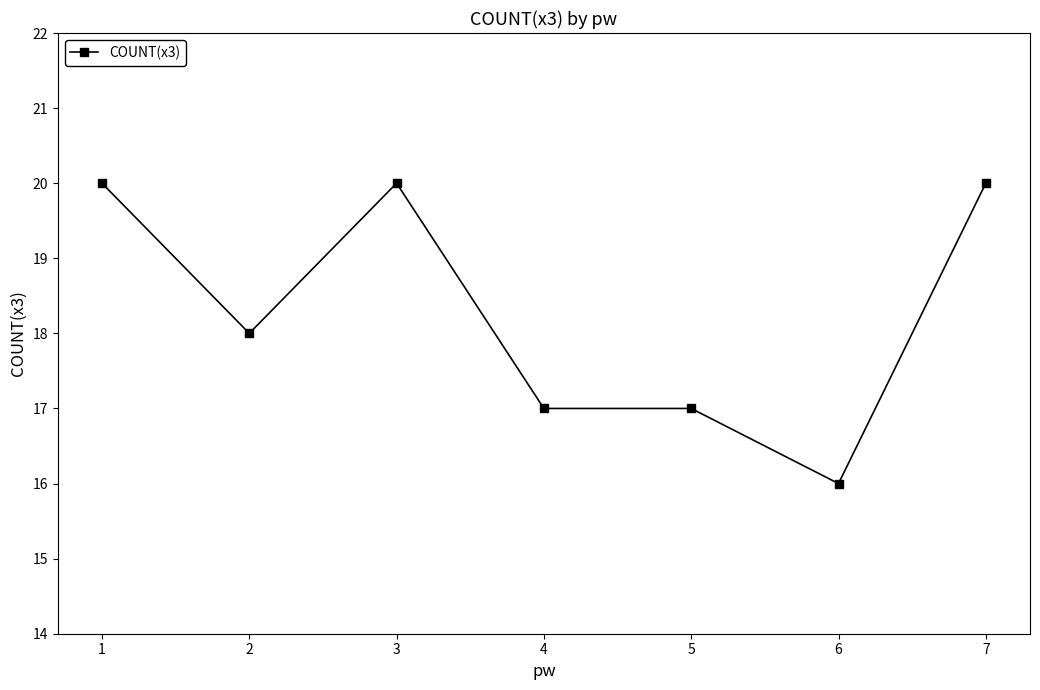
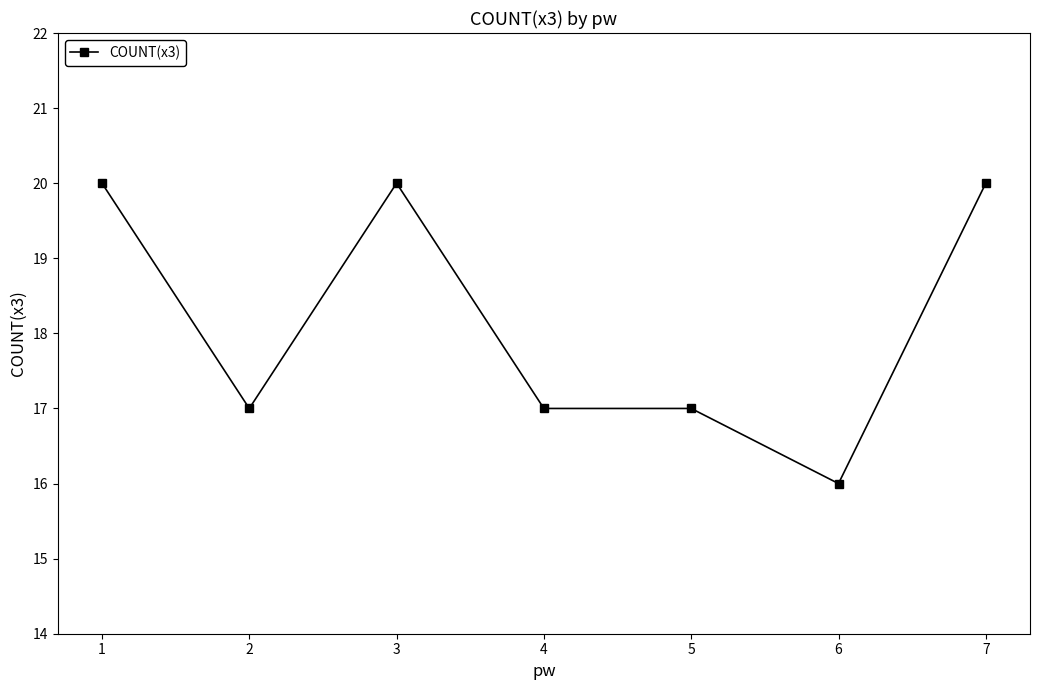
  {
    "1": 20,
-   "2": 18,
+   "2": 17,
    "3": 20,
    "4": 17,
    "5": 17,
    "6": 16,
    "7": 20
  }
